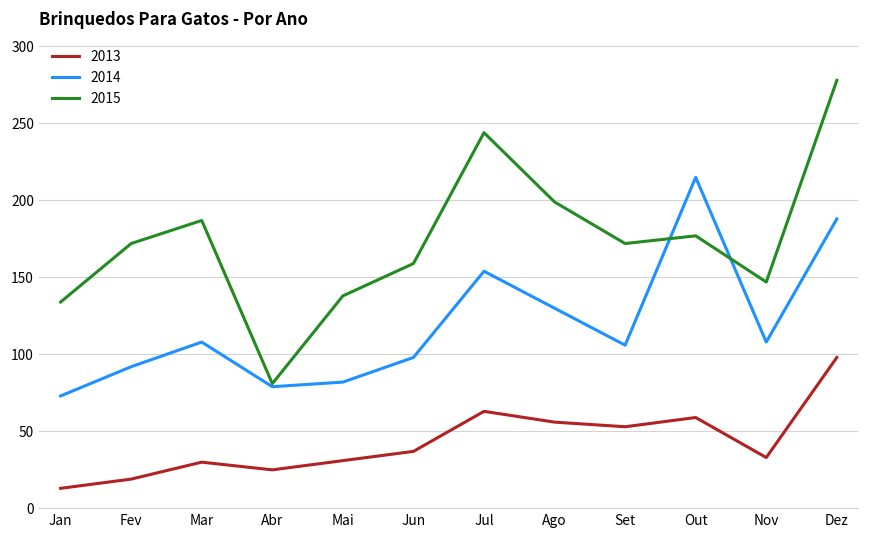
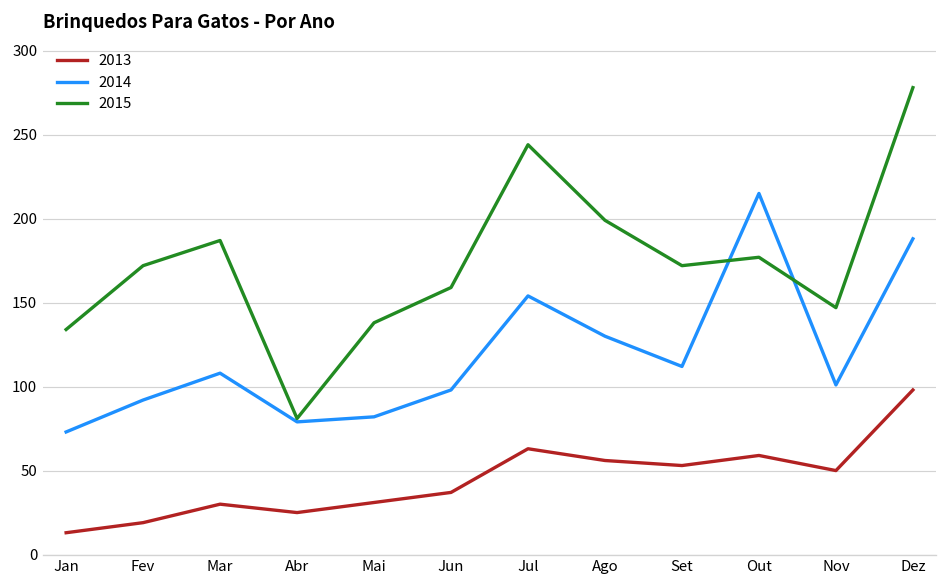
  {
    "2013": {
      "Jan": 13,
      "Fev": 19,
      "Mar": 30,
      "Abr": 25,
      "Mai": 31,
      "Jun": 37,
      "Jul": 63,
      "Ago": 56,
      "Set": 53,
      "Out": 59,
-     "Nov": 33,
+     "Nov": 50,
      "Dez": 98
    },
    "2014": {
      "Jan": 73,
      "Fev": 92,
      "Mar": 108,
      "Abr": 79,
      "Mai": 82,
      "Jun": 98,
      "Jul": 154,
      "Ago": 130,
-     "Set": 106,
+     "Set": 112,
      "Out": 215,
-     "Nov": 108,
+     "Nov": 101,
      "Dez": 188
    },
    "2015": {
      "Jan": 134,
      "Fev": 172,
      "Mar": 187,
      "Abr": 81,
      "Mai": 138,
      "Jun": 159,
      "Jul": 244,
      "Ago": 199,
      "Set": 172,
      "Out": 177,
      "Nov": 147,
      "Dez": 278
    }
  }
